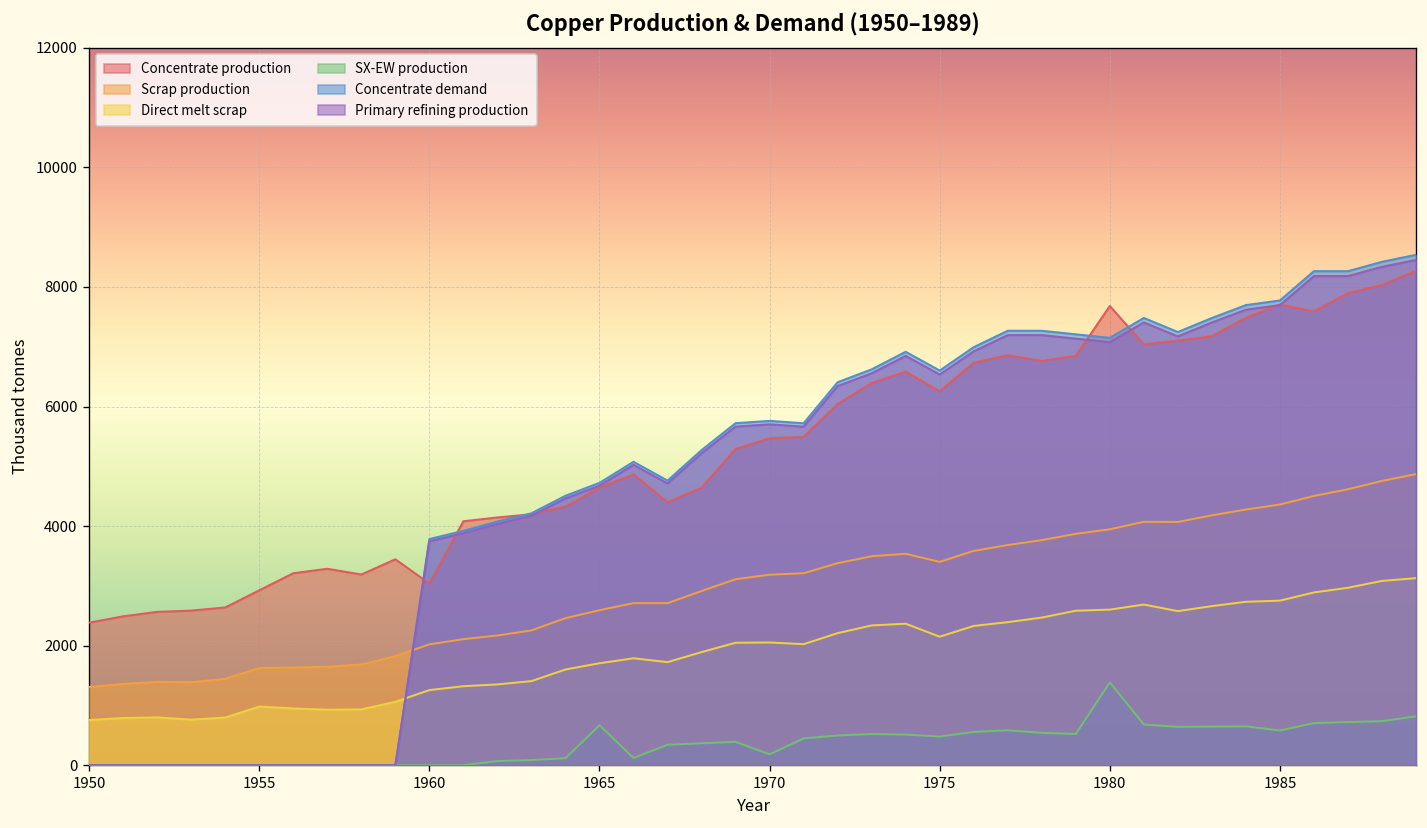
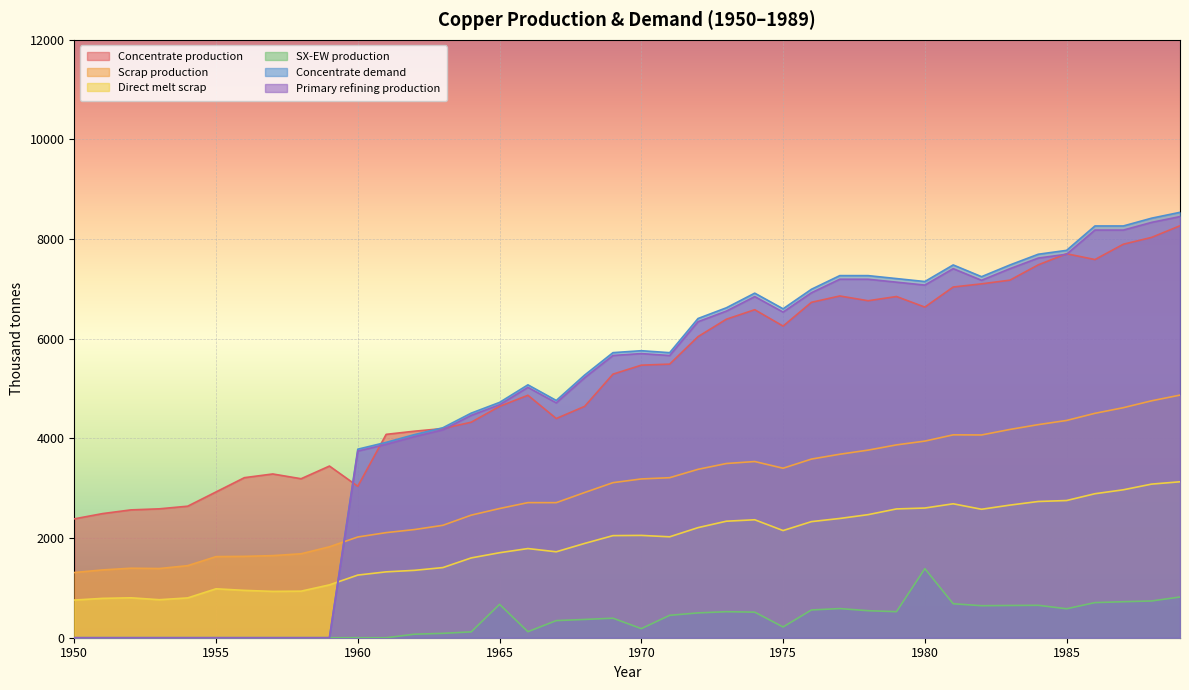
  {
    "Concentrate production": {
      "1950": 2400,
      "1955": 2900,
      "1960": 3000,
      "1970": 5500,
      "1975": 6300,
-     "1980": 7700
+     "1980": 6600
    },
    "SX-EW production": {
      "1960": 0,
      "1965": 700,
      "1970": 200,
-     "1975": 500,
+     "1975": 200,
      "1980": 1400,
      "1985": 600
    },
    "Concentrate demand": {
      "1970": 5800,
      "1975": 6600,
      "1980": 7100,
      "1985": 7800
    },
    "Primary refining production": {
      "1970": 5700,
      "1975": 6500,
      "1980": 7100
    }
  }
